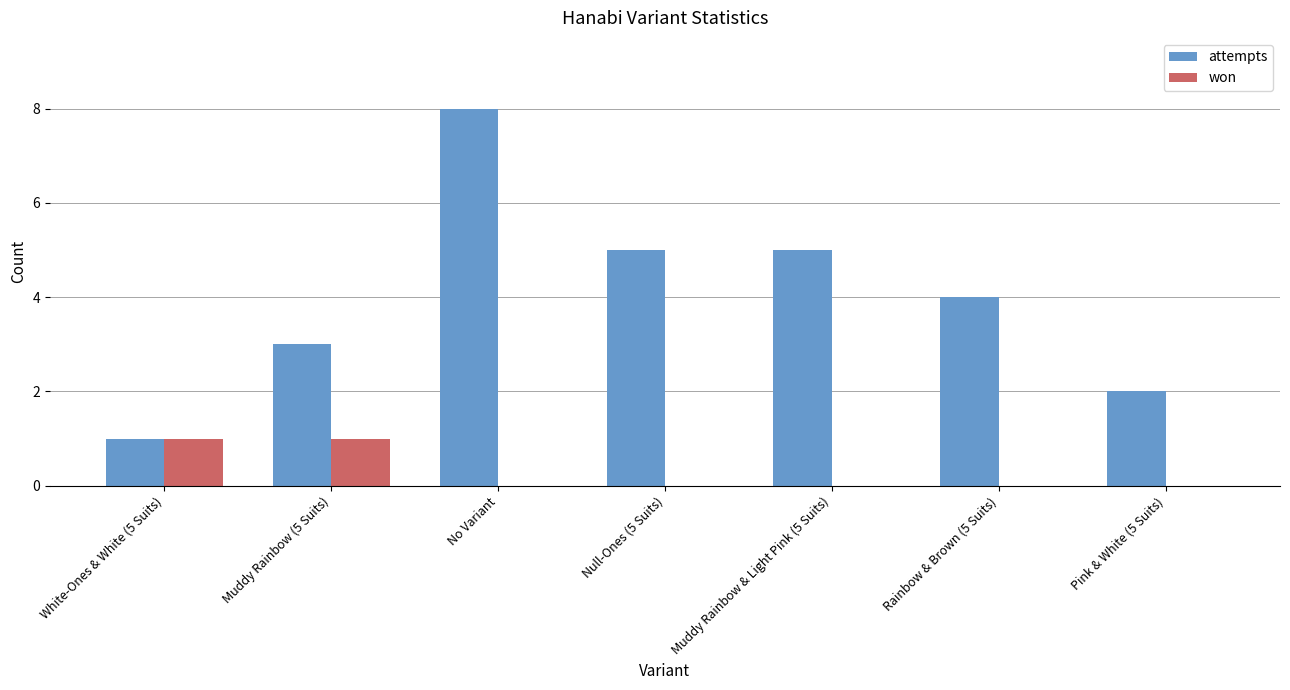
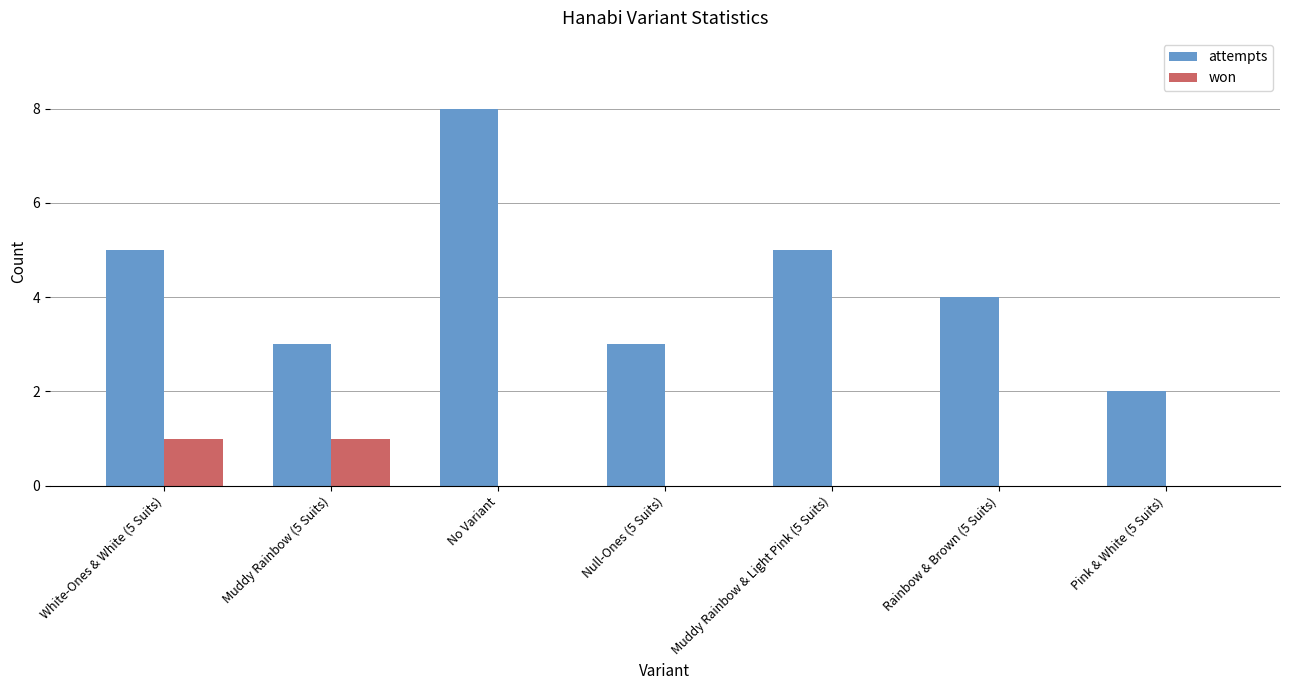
  {
    "attempts": {
-     "White-Ones & White (5 Suits)": 1,
+     "White-Ones & White (5 Suits)": 5,
      "Muddy Rainbow (5 Suits)": 3,
      "No Variant": 8,
-     "Null-Ones (5 Suits)": 5,
+     "Null-Ones (5 Suits)": 3,
      "Muddy Rainbow & Light Pink (5 Suits)": 5,
      "Rainbow & Brown (5 Suits)": 4,
      "Pink & White (5 Suits)": 2
    },
    "won": {
      "White-Ones & White (5 Suits)": 1,
      "Muddy Rainbow (5 Suits)": 1,
      "No Variant": 0,
      "Null-Ones (5 Suits)": 0,
      "Muddy Rainbow & Light Pink (5 Suits)": 0,
      "Rainbow & Brown (5 Suits)": 0,
      "Pink & White (5 Suits)": 0
    }
  }
